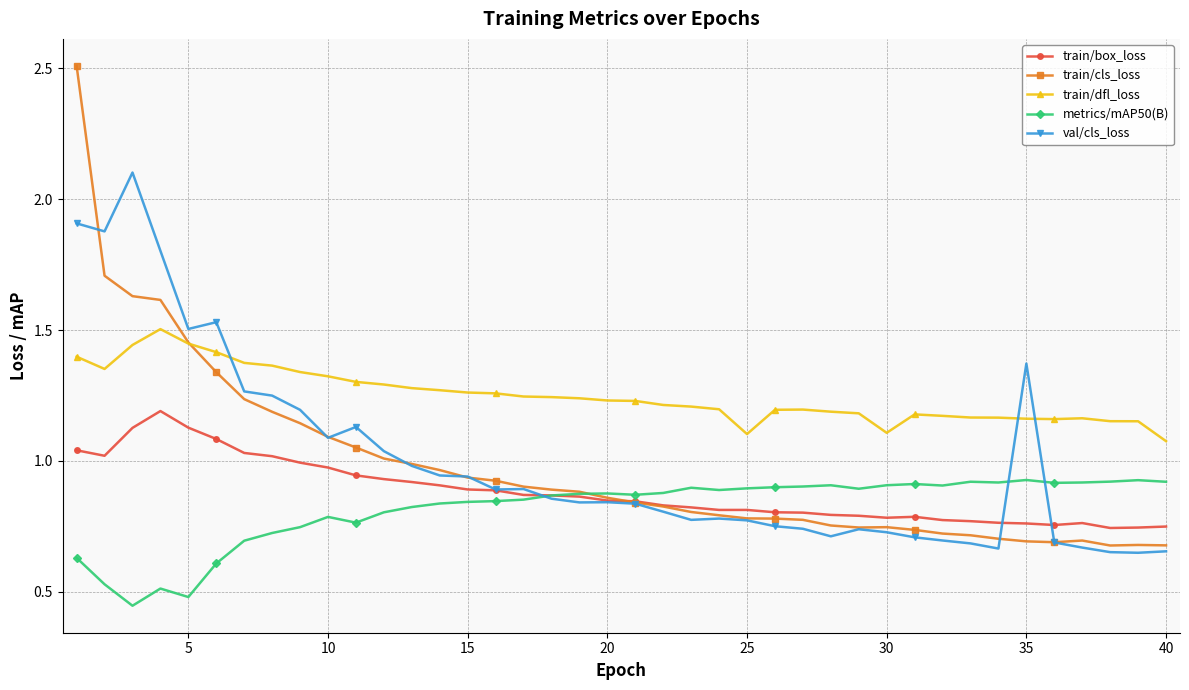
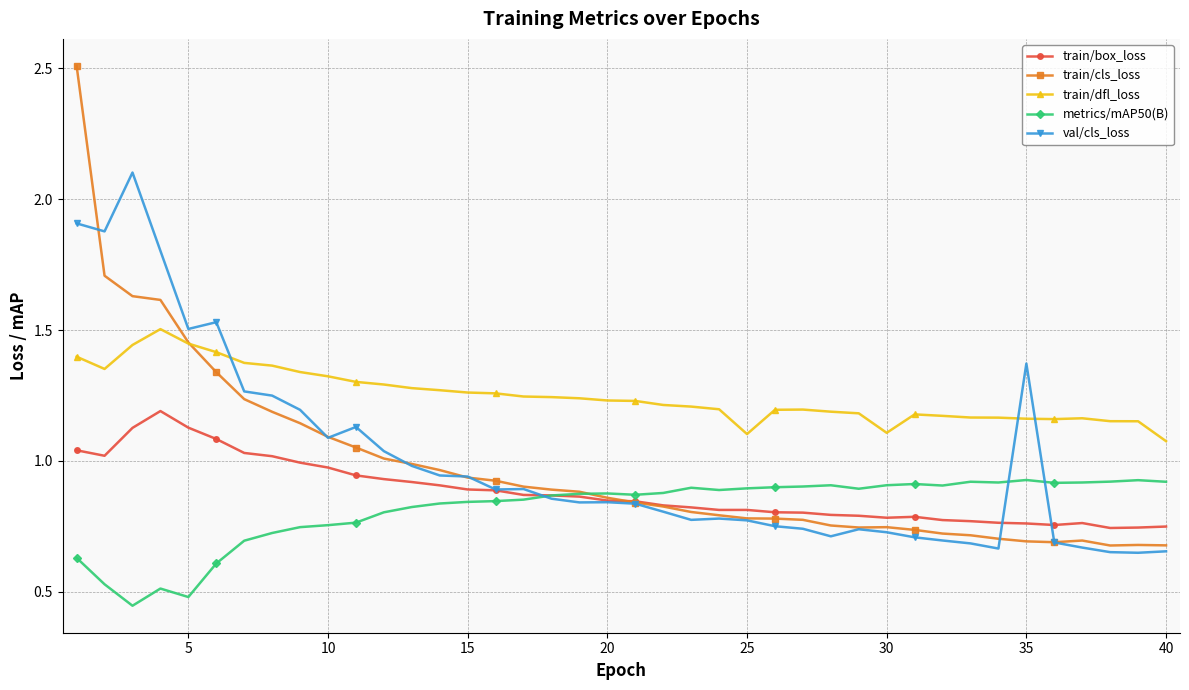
  {
    "train/dfl_loss": {
      "10": 1.32,
      "15": 1.26,
      "20": 1.23,
      "25": 1.10,
      "30": 1.11,
      "35": 1.16,
      "40": 1.08
    },
    "metrics/mAP50(B)": {
      "5": 0.48,
-     "10": 0.79,
+     "10": 0.75,
      "15": 0.84,
      "20": 0.88,
      "25": 0.90,
      "30": 0.91,
      "35": 0.93,
      "40": 0.92
    },
    "val/cls_loss": {
      "5": 1.50,
      "30": 0.73,
      "35": 1.37,
      "40": 0.65
    }
  }
